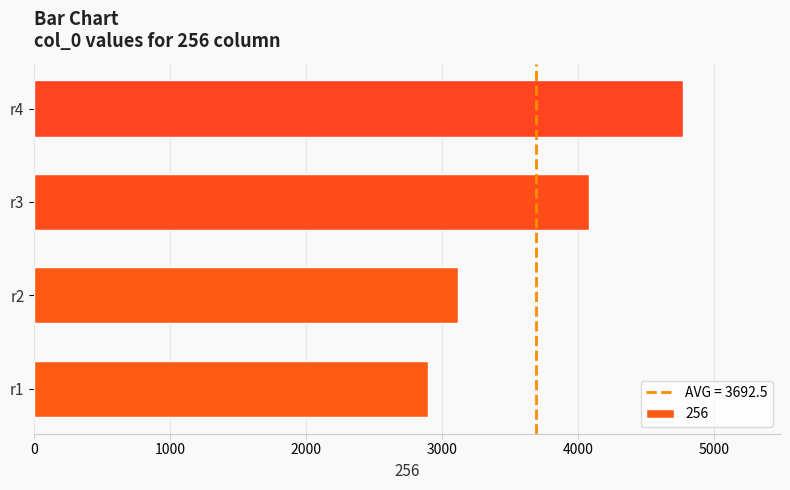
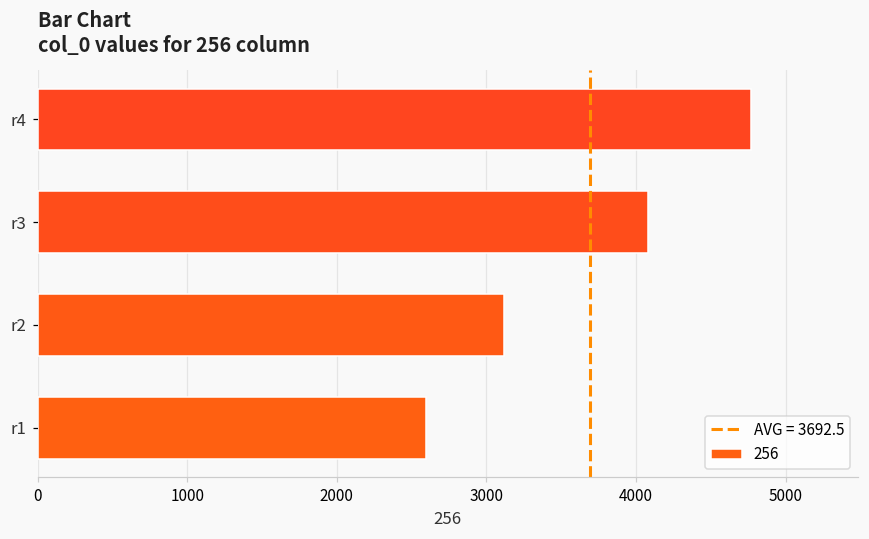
  {
    "r4": 4770,
    "r3": 4080,
    "r2": 3120,
-   "r1": 2890
+   "r1": 2600
  }
